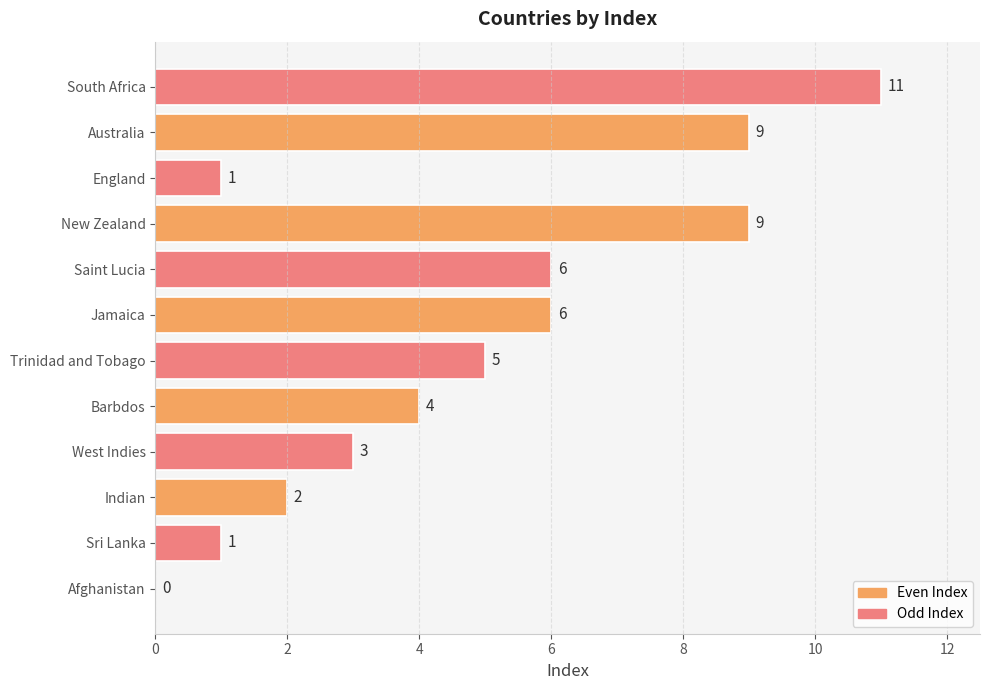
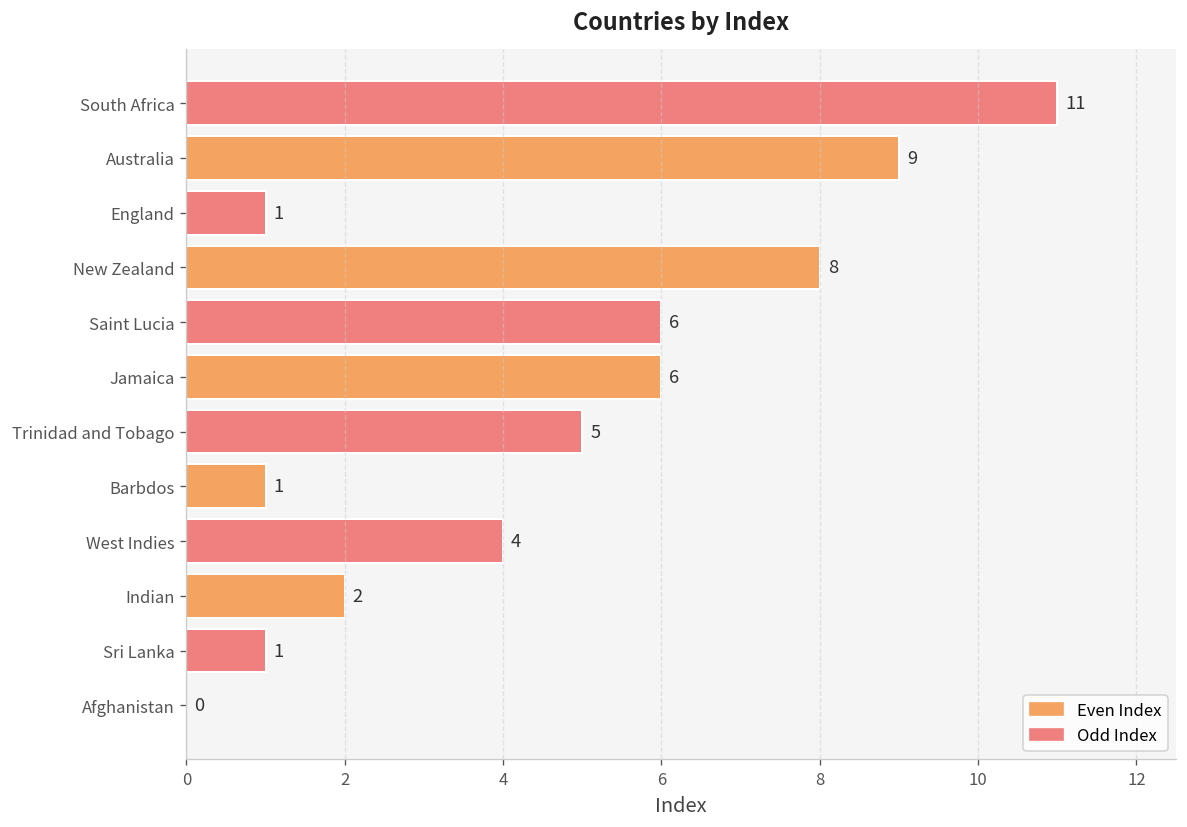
  {
    "South Africa": 11,
    "Australia": 9,
    "England": 1,
-   "New Zealand": 9,
+   "New Zealand": 8,
    "Saint Lucia": 6,
    "Jamaica": 6,
    "Trinidad and Tobago": 5,
-   "Barbdos": 4,
-   "West Indies": 3,
+   "Barbdos": 1,
+   "West Indies": 4,
    "Indian": 2,
    "Sri Lanka": 1,
    "Afghanistan": 0
  }
